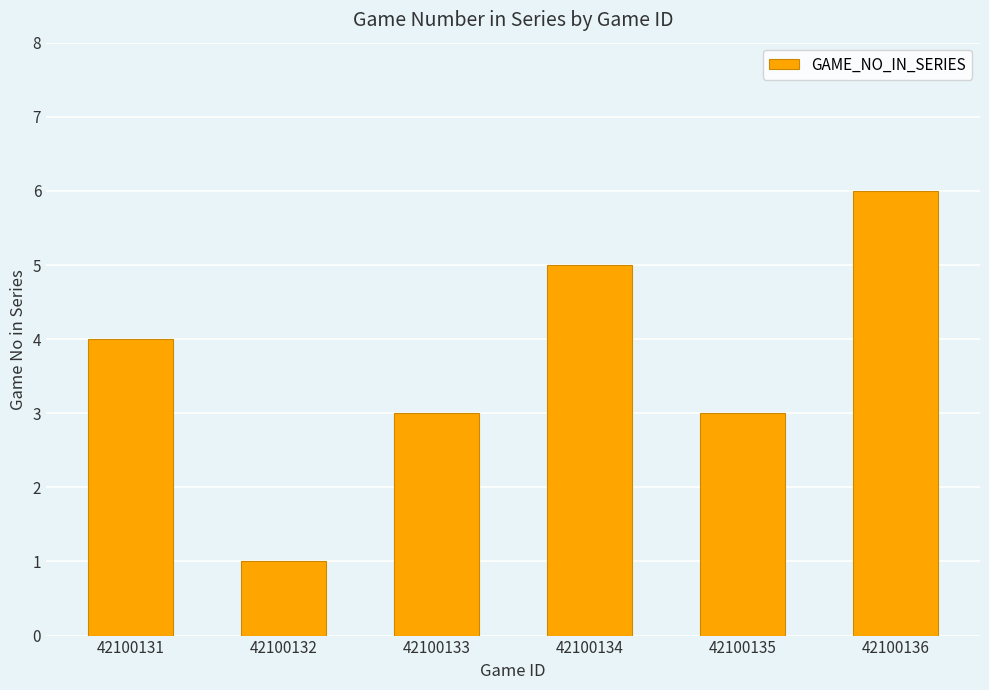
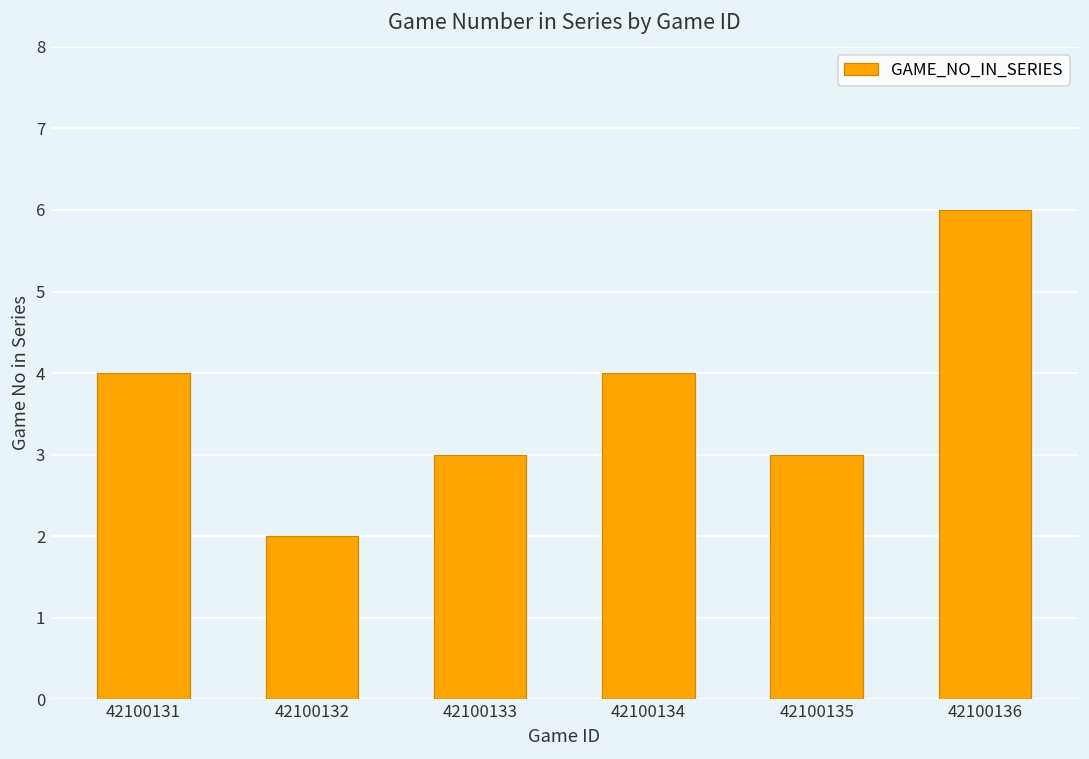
  {
    "42100131": 4,
-   "42100132": 1,
+   "42100132": 2,
    "42100133": 3,
-   "42100134": 5,
+   "42100134": 4,
    "42100135": 3,
    "42100136": 6
  }
